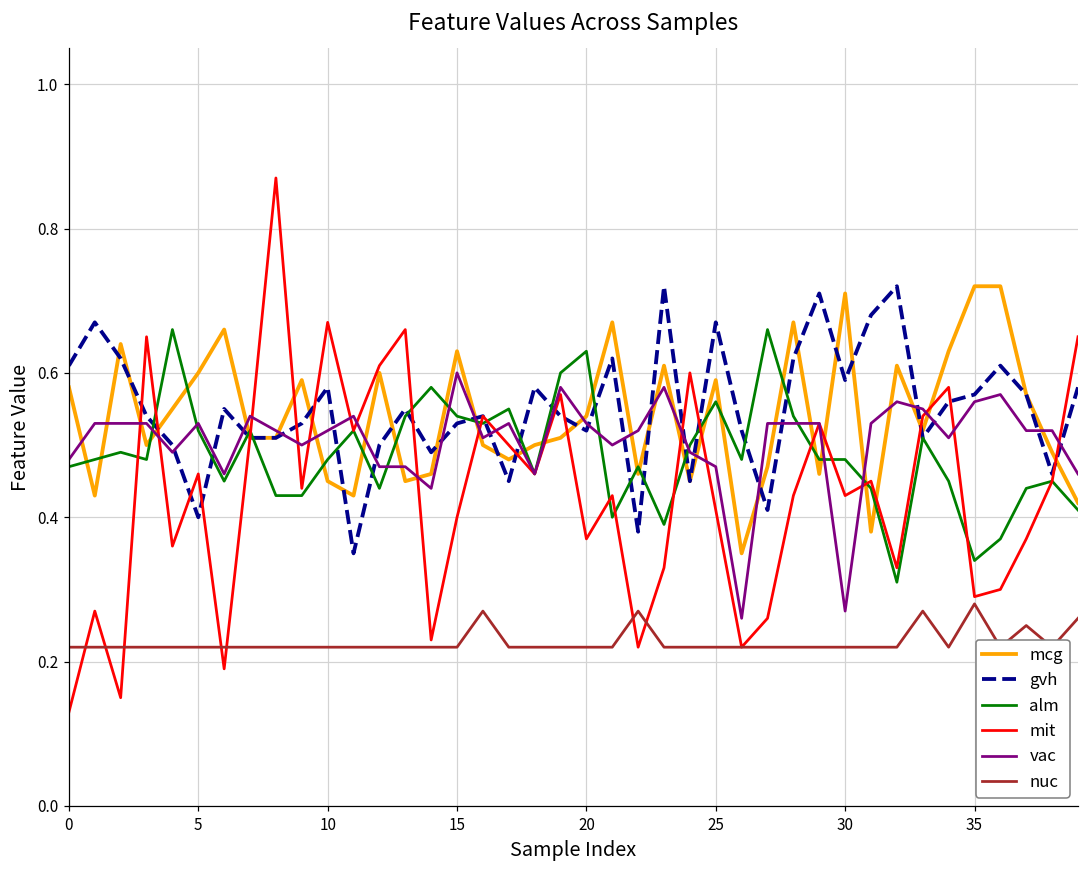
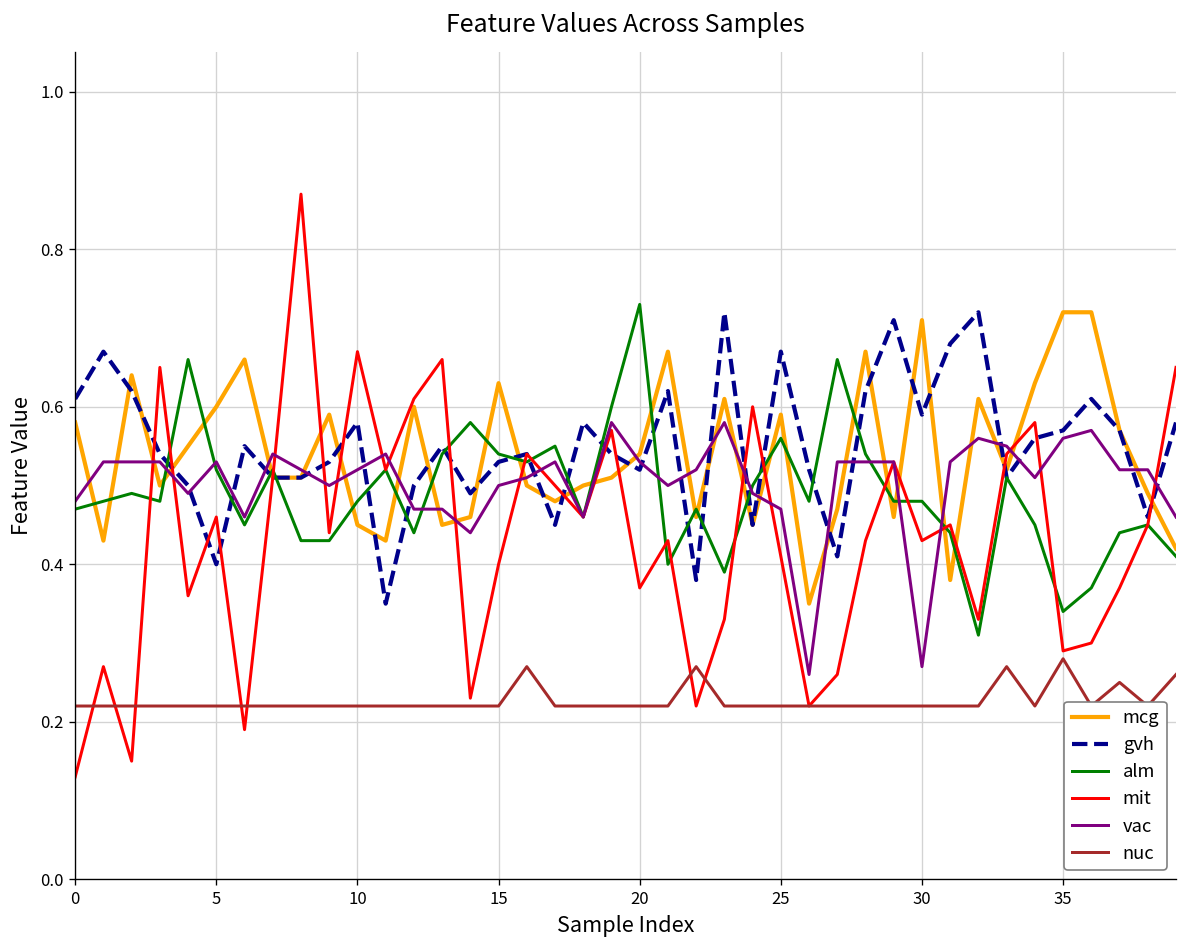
  {
    "mcg": {
      "0": 0.58,
      "5": 0.60,
      "10": 0.45,
      "15": 0.63,
      "20": 0.54,
      "25": 0.59,
      "30": 0.71,
      "35": 0.72
    },
    "gvh": {
      "0": 0.61,
      "5": 0.40,
      "10": 0.58,
      "15": 0.53,
      "20": 0.52,
      "25": 0.67,
      "30": 0.59,
      "35": 0.57
    },
    "alm": {
      "0": 0.47,
      "5": 0.52,
      "10": 0.48,
      "15": 0.54,
-     "20": 0.63,
+     "20": 0.73,
      "25": 0.56,
      "30": 0.48,
      "35": 0.34
    },
    "mit": {
      "0": 0.13,
      "5": 0.46,
      "10": 0.67,
      "15": 0.40,
      "20": 0.37,
      "25": 0.41,
      "30": 0.43,
      "35": 0.29
    },
    "vac": {
      "0": 0.48,
      "5": 0.53,
      "10": 0.52,
-     "15": 0.6,
+     "15": 0.5,
      "20": 0.53,
      "25": 0.47,
      "30": 0.27,
      "35": 0.56
    },
    "nuc": {
      "0": 0.22,
      "5": 0.22,
      "10": 0.22,
      "15": 0.22,
      "20": 0.22,
      "25": 0.22,
      "30": 0.22,
      "35": 0.28
    }
  }
